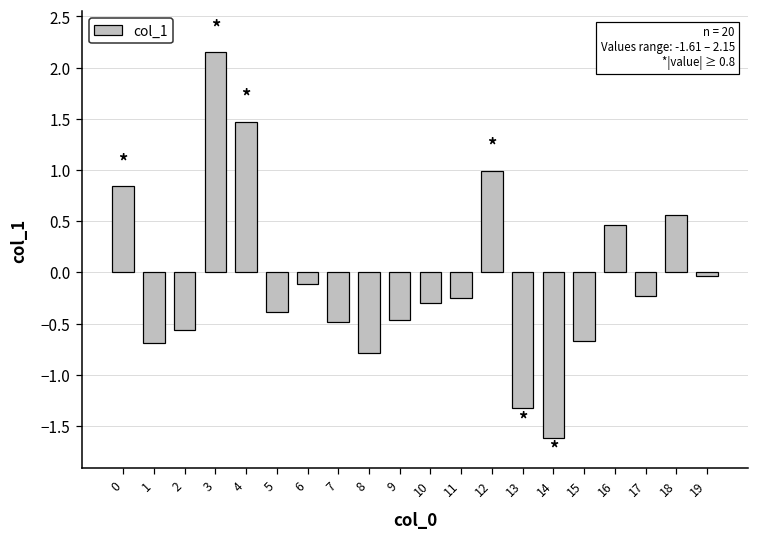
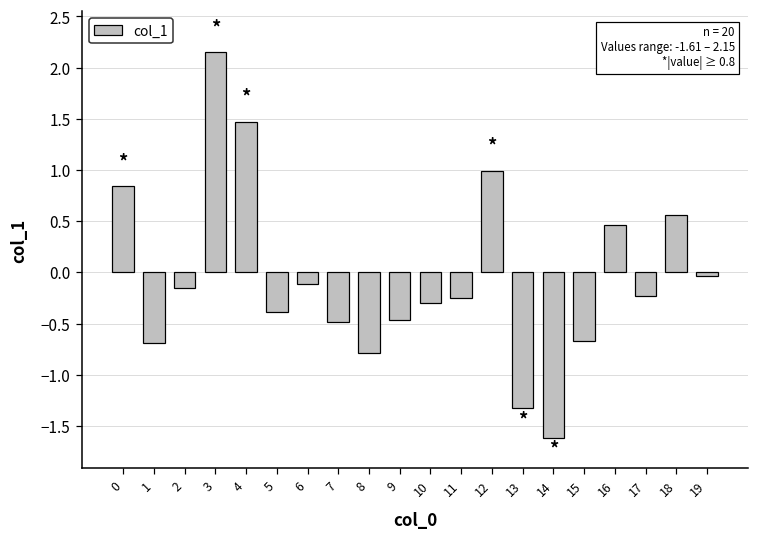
  {
    "0": 0.8,
    "1": -0.7,
-   "2": -0.6,
+   "2": -0.2,
    "3": 2.1,
    "4": 1.5,
    "5": -0.4,
    "6": -0.1,
    "7": -0.5,
    "8": -0.8,
    "9": -0.5,
    "10": -0.3,
    "11": -0.2,
    "12": 1.0,
    "13": -1.3,
    "14": -1.6,
    "15": -0.7,
    "16": 0.5,
    "17": -0.2,
    "18": 0.6,
    "19": 0.0
  }
